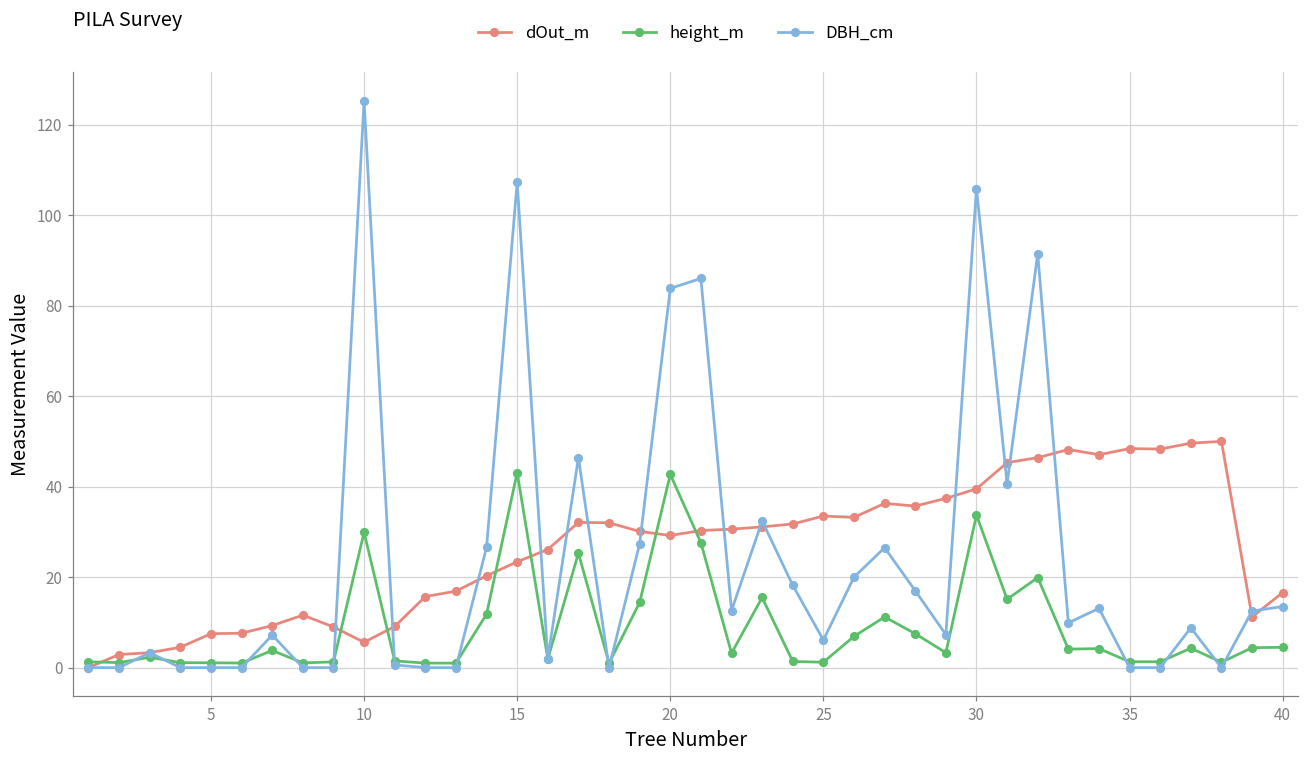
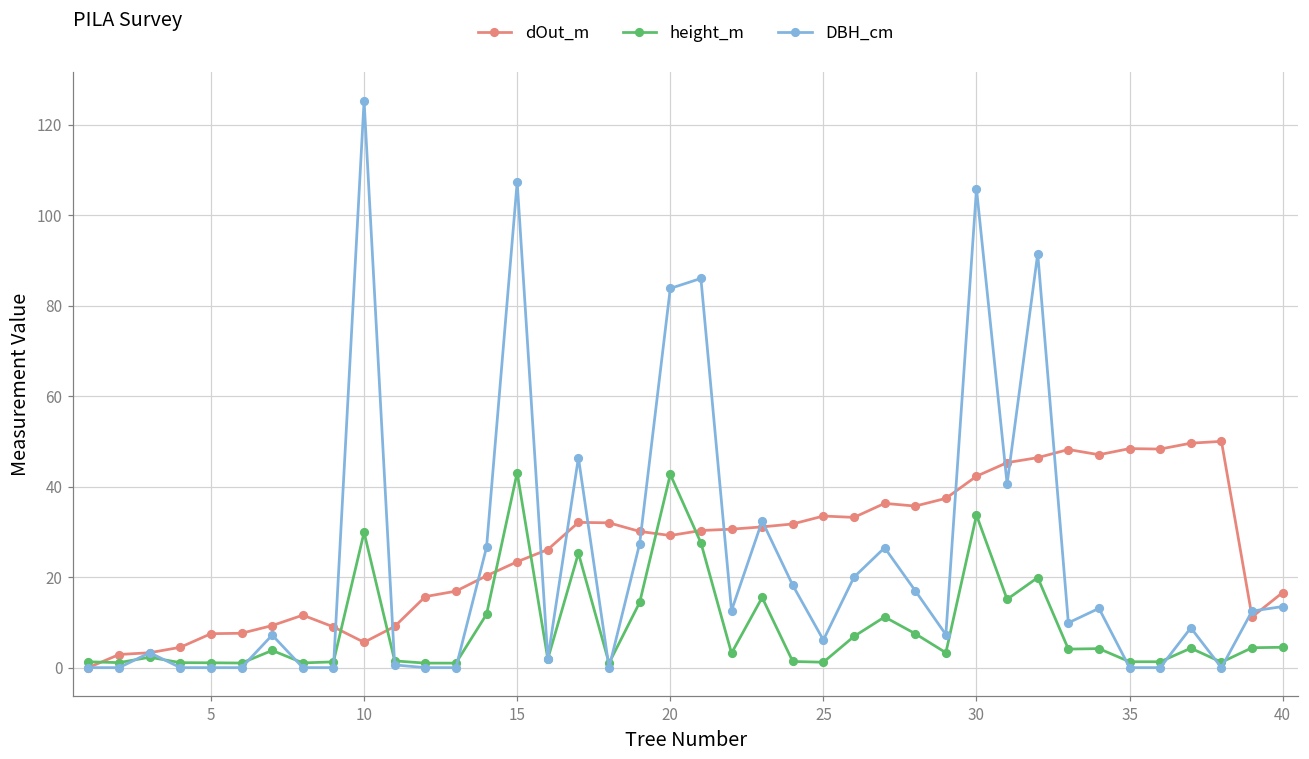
  {
    "dOut_m": {
      "5": 8,
      "10": 6,
      "15": 23,
      "20": 29,
      "25": 34,
-     "30": 40,
+     "30": 42,
      "35": 48,
      "40": 17
    },
    "height_m": {
      "5": 1,
      "10": 30,
      "15": 43,
      "20": 43,
      "25": 1,
      "30": 34,
      "35": 1,
      "40": 5
    },
    "DBH_cm": {
      "5": 0,
      "10": 125,
      "15": 107,
      "20": 84,
      "25": 6,
      "30": 106,
      "35": 0,
      "40": 14
    }
  }
